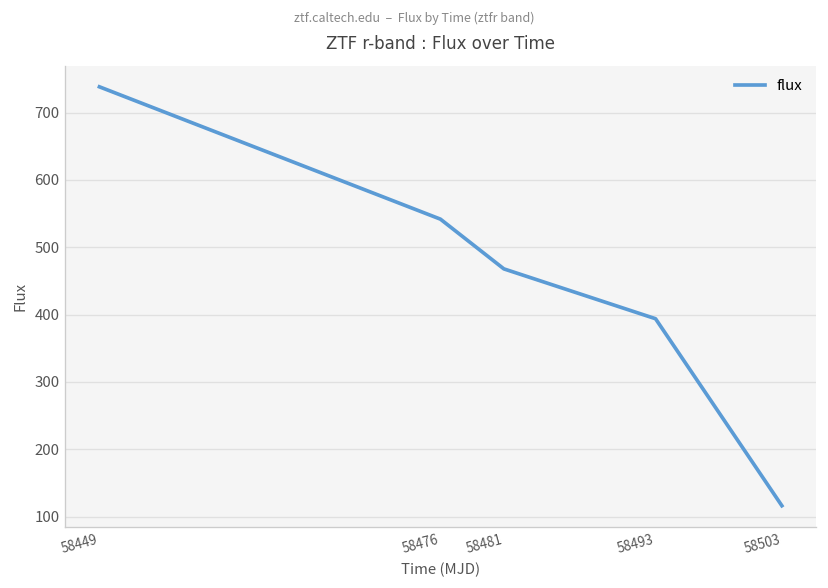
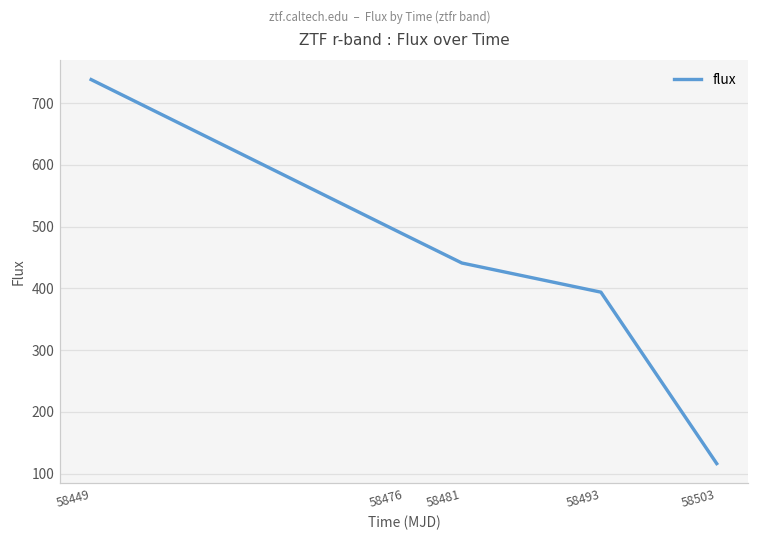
  {
    "58449": 740,
-   "58476": 540,
-   "58481": 470,
+   "58476": 490,
+   "58481": 440,
    "58493": 390,
    "58503": 120
  }
